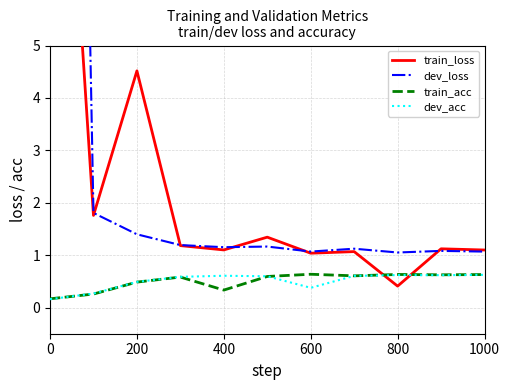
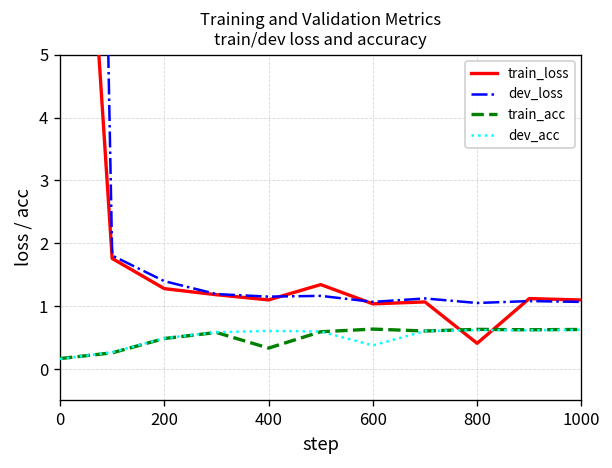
  {
    "train_loss": {
-     "200": 4.5,
+     "200": 1.3,
      "400": 1.1,
      "800": 0.4
    },
    "dev_loss": {
      "200": 1.4,
      "400": 1.2,
      "800": 1.1
    },
    "train_acc": {
      "400": 0.3,
      "600": 0.6
    },
    "dev_acc": {
      "400": 0.6,
      "600": 0.4
    }
  }
